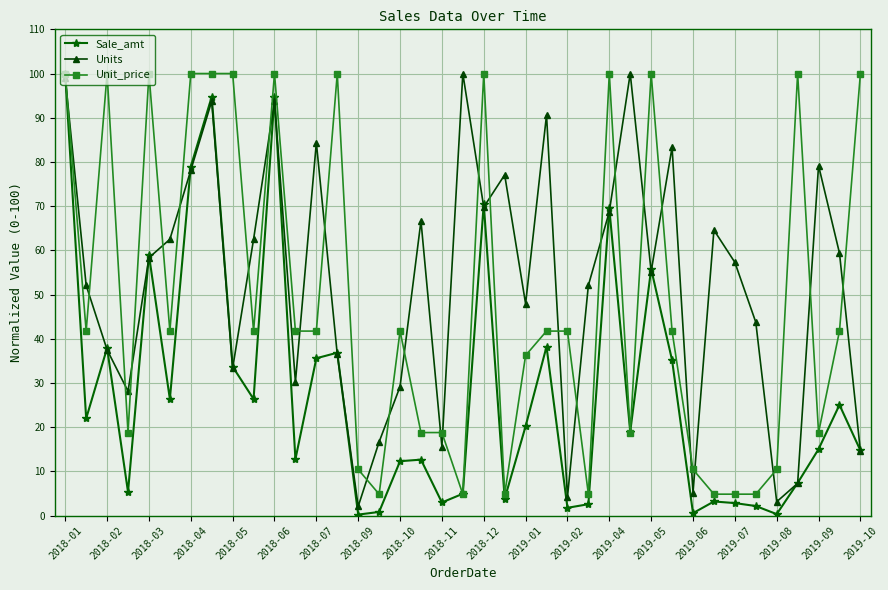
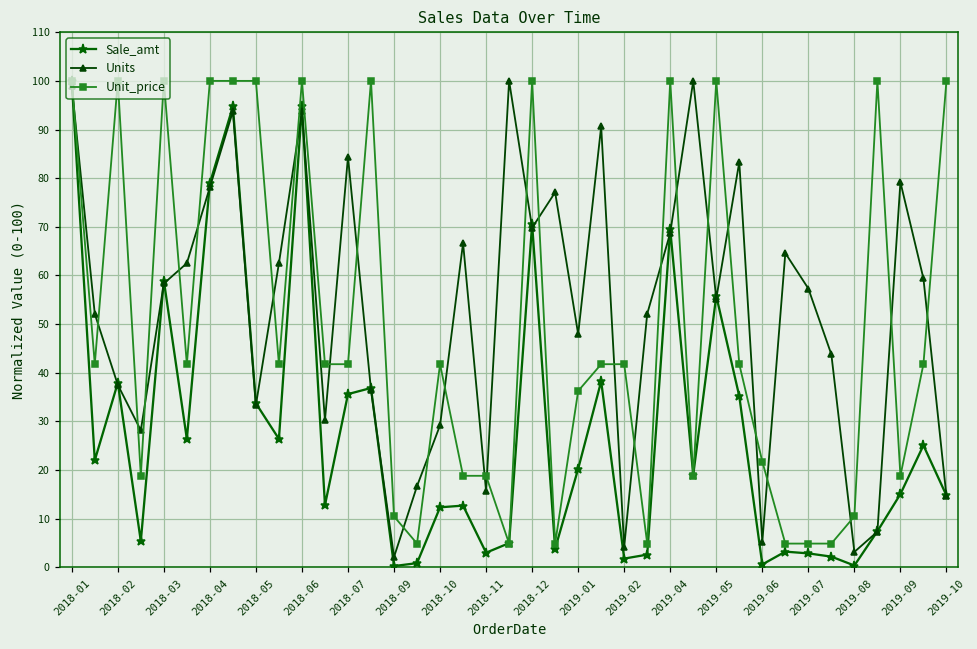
  {
    "Unit_price": {
      "2019-01": 36,
-     "2019-06": 10
+     "2019-06": 22
    }
  }
